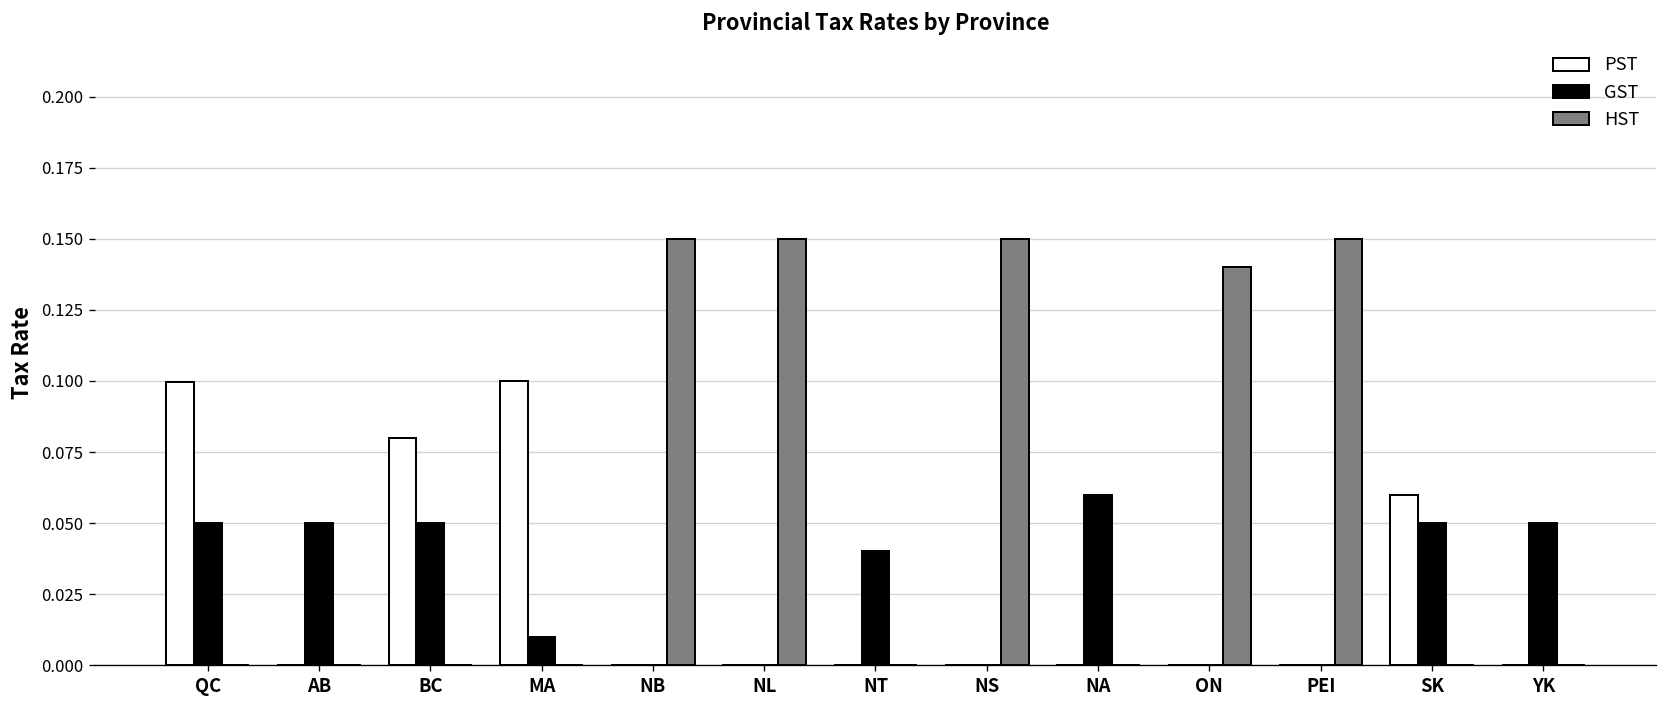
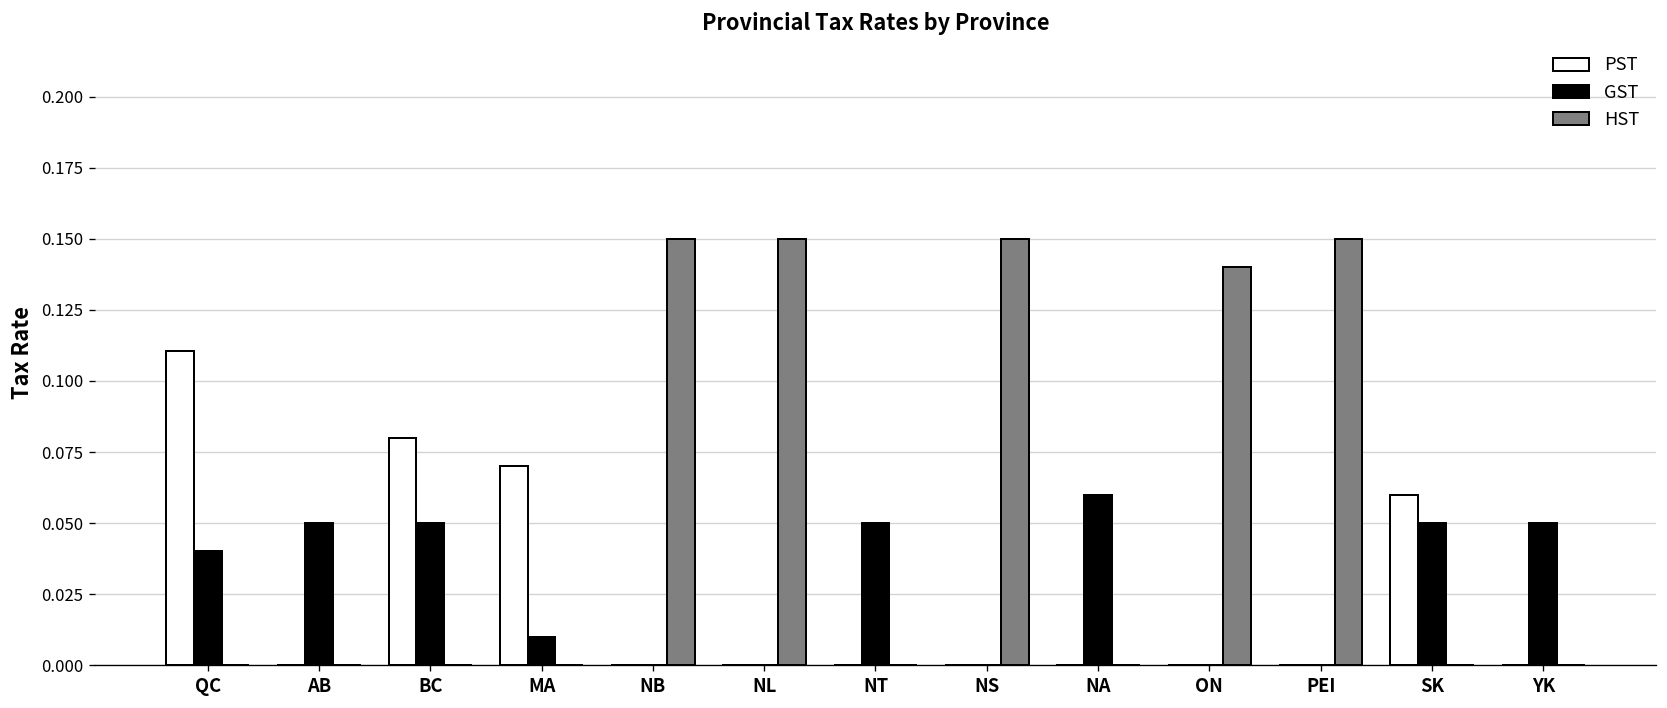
  {
    "PST": {
-     "QC": 0.100,
+     "QC": 0.111,
      "AB": 0.000,
      "BC": 0.080,
-     "MA": 0.10,
+     "MA": 0.07,
      "NB": 0.000,
      "NL": 0.000,
      "NT": 0.000,
      "NS": 0.000,
      "NA": 0.000,
      "ON": 0.000,
      "PEI": 0.000,
      "SK": 0.060,
      "YK": 0.000
    },
    "GST": {
-     "QC": 0.05,
+     "QC": 0.04,
      "AB": 0.05,
      "BC": 0.05,
      "MA": 0.01,
      "NB": 0.00,
      "NL": 0.00,
-     "NT": 0.04,
+     "NT": 0.05,
      "NS": 0.00,
      "NA": 0.06,
      "ON": 0.00,
      "PEI": 0.00,
      "SK": 0.05,
      "YK": 0.05
    },
    "HST": {
      "QC": 0.000,
      "AB": 0.000,
      "BC": 0.000,
      "MA": 0.000,
      "NB": 0.150,
      "NL": 0.150,
      "NT": 0.000,
      "NS": 0.150,
      "NA": 0.000,
      "ON": 0.140,
      "PEI": 0.150,
      "SK": 0.000,
      "YK": 0.000
    }
  }
